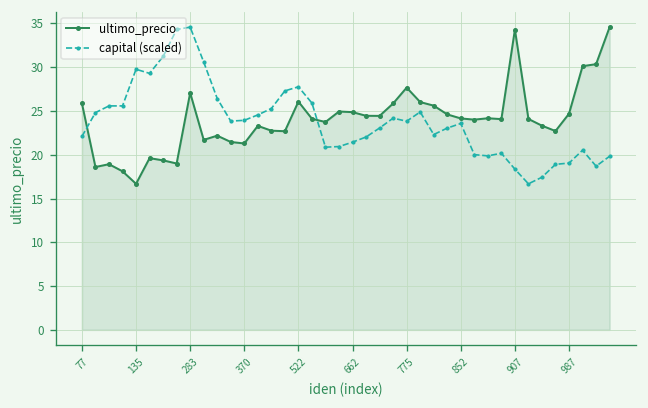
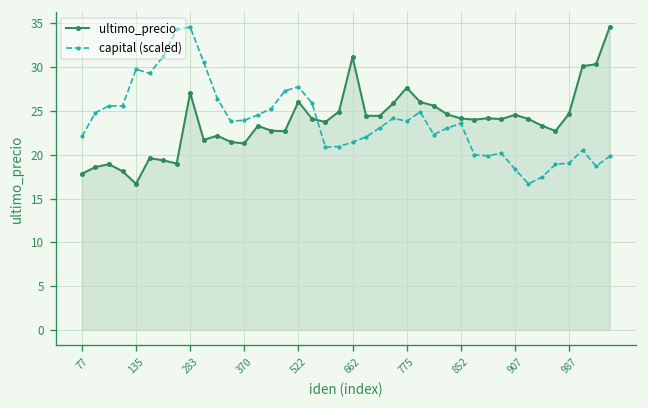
  {
    "ultimo_precio": {
-     "77": 26,
+     "77": 18,
      "135": 17,
      "283": 27,
      "370": 21,
      "522": 26,
-     "662": 25,
+     "662": 31,
      "775": 28,
      "852": 24,
-     "907": 34,
+     "907": 25,
      "987": 25
    },
    "capital (scaled)": {
      "77": 22,
      "135": 30,
      "283": 35,
      "370": 24,
      "522": 28,
      "662": 21,
      "775": 24,
      "852": 24,
      "907": 18,
      "987": 19
    }
  }
